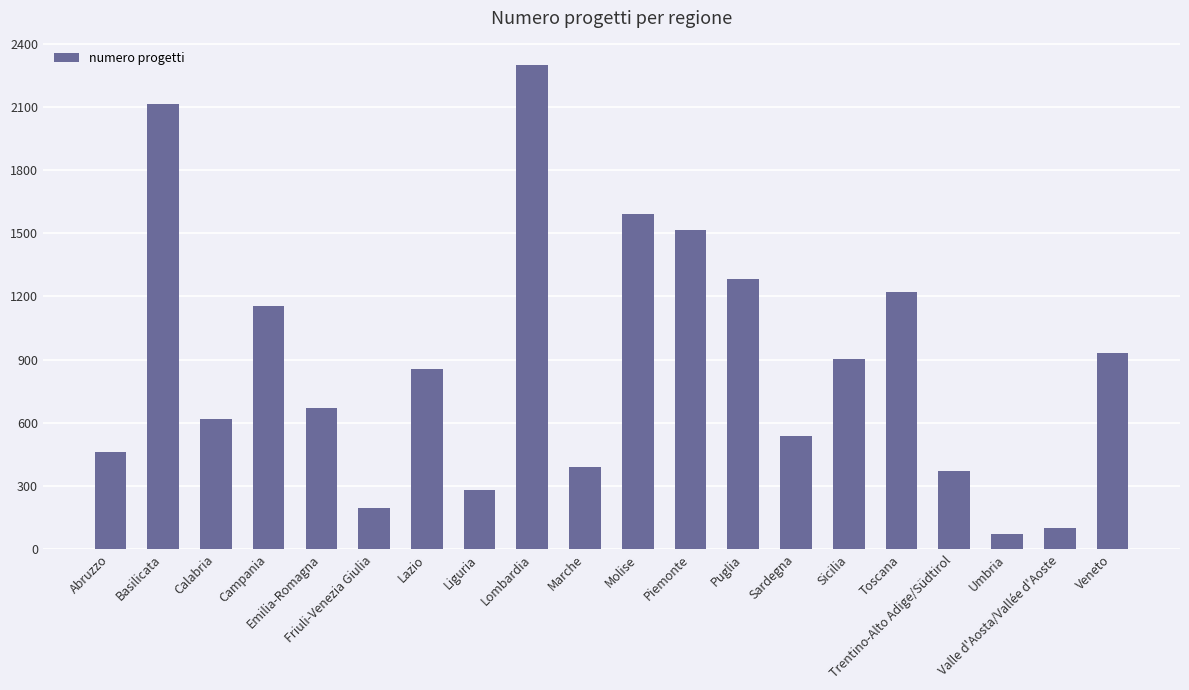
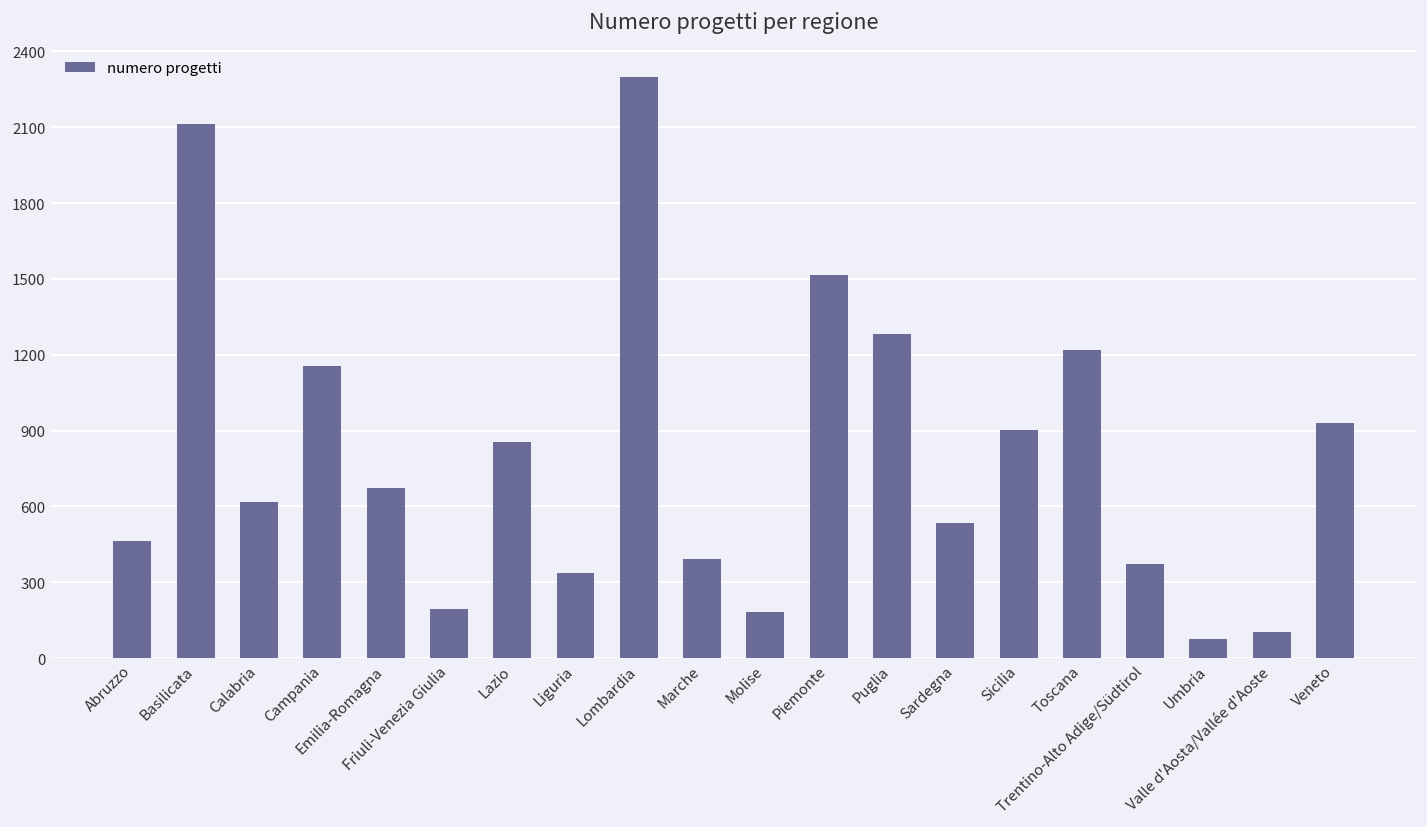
  {
    "Abruzzo": 460,
    "Basilicata": 2110,
    "Calabria": 620,
    "Campania": 1160,
    "Emilia-Romagna": 670,
    "Friuli-Venezia Giulia": 200,
    "Lazio": 860,
-   "Liguria": 280,
+   "Liguria": 340,
    "Lombardia": 2300,
    "Marche": 390,
-   "Molise": 1590,
+   "Molise": 180,
    "Piemonte": 1520,
    "Puglia": 1280,
    "Sardegna": 540,
    "Sicilia": 900,
    "Toscana": 1220,
    "Trentino-Alto Adige/Südtirol": 370,
    "Umbria": 70,
    "Valle d'Aosta/Vallée d'Aoste": 100,
    "Veneto": 930
  }
